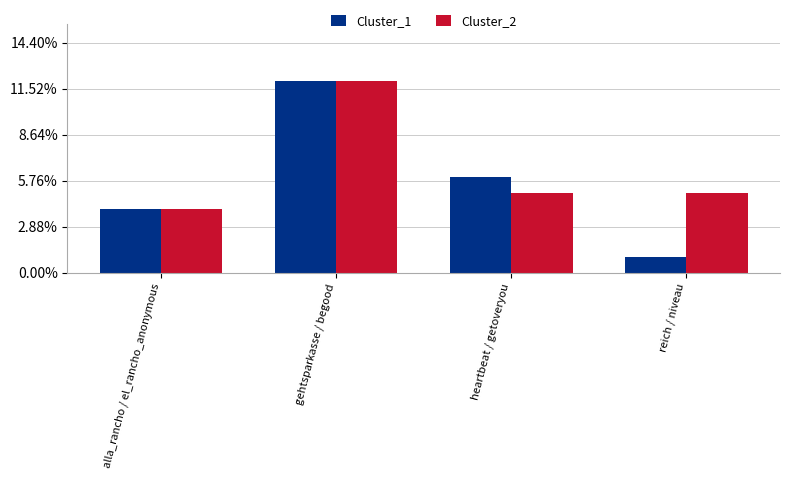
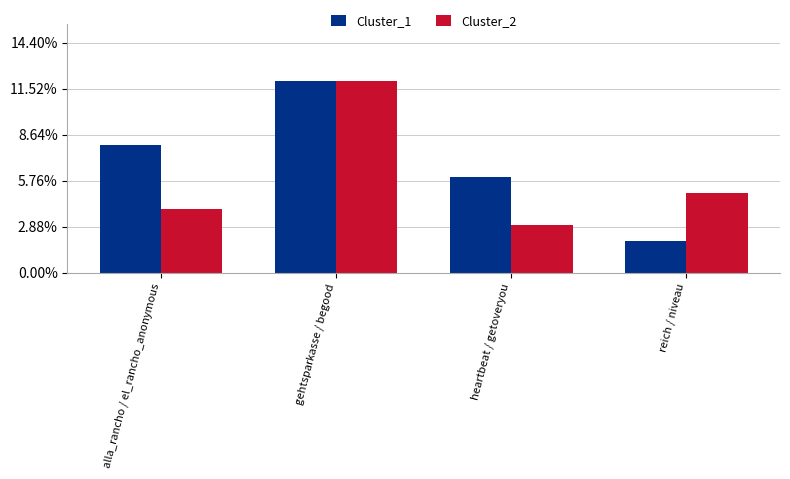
  {
    "Cluster_1": {
-     "alla_rancho / el_rancho_anonymous": "4%",
+     "alla_rancho / el_rancho_anonymous": "8%",
      "gehtsparkasse / begood": "12%",
      "heartbeat / getoveryou": "6%",
-     "reich / niveau": "1%"
+     "reich / niveau": "2%"
    },
    "Cluster_2": {
      "alla_rancho / el_rancho_anonymous": "4%",
      "gehtsparkasse / begood": "12%",
-     "heartbeat / getoveryou": "5%",
+     "heartbeat / getoveryou": "3%",
      "reich / niveau": "5%"
    }
  }
